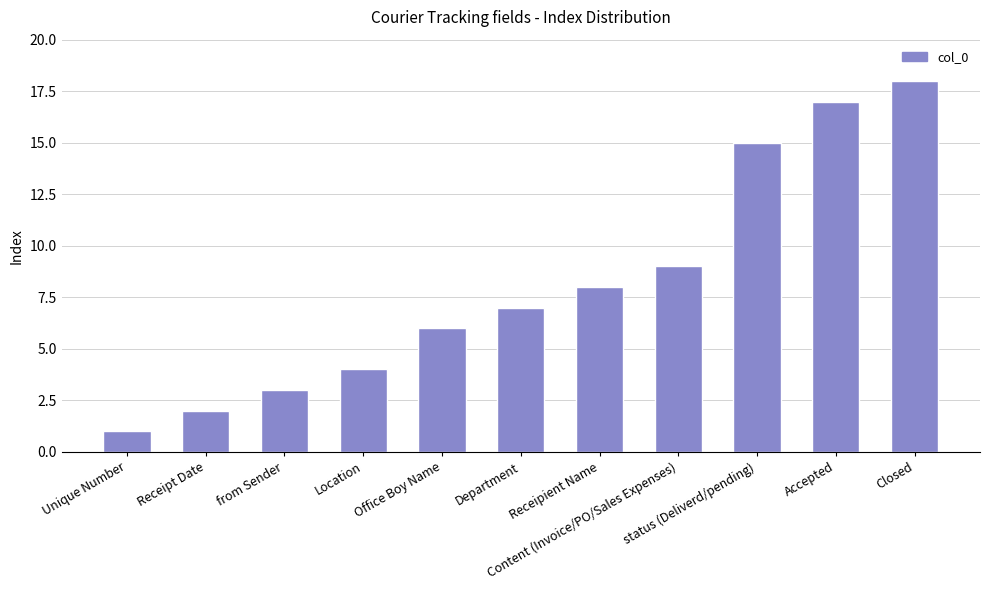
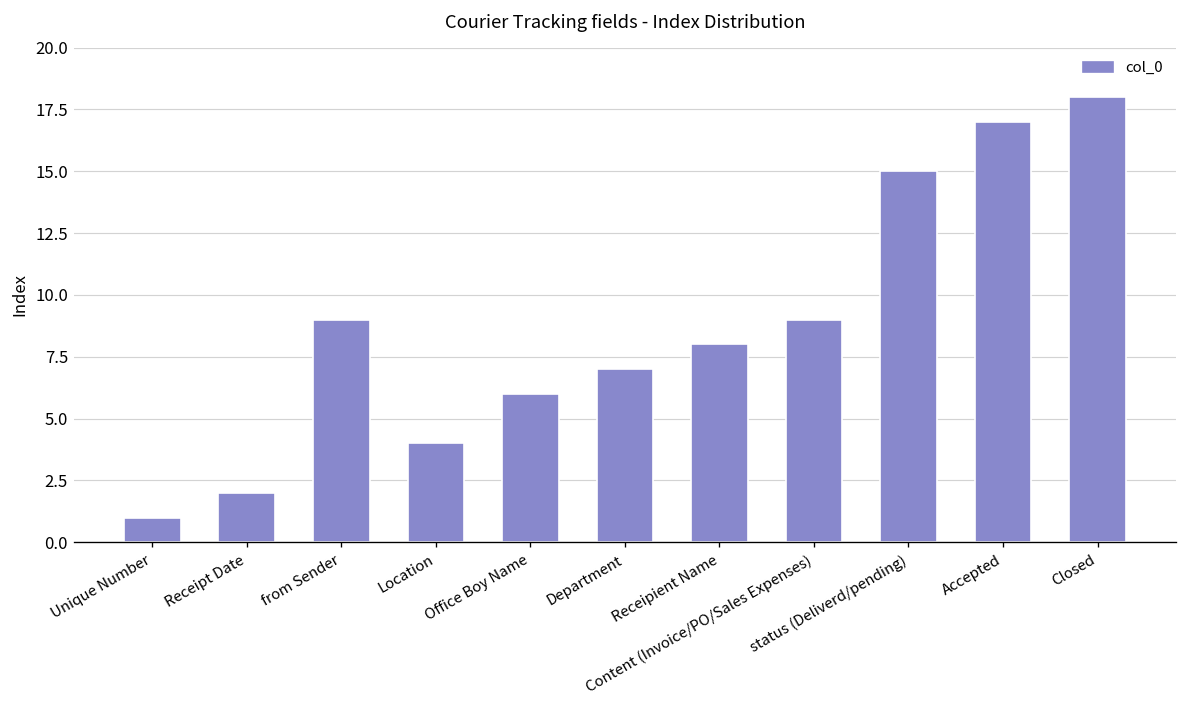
  {
    "Unique Number": 1,
    "Receipt Date": 2,
-   "from Sender": 3,
+   "from Sender": 9,
    "Location": 4,
    "Office Boy Name": 6,
    "Department": 7,
    "Receipient Name": 8,
    "Content (Invoice/PO/Sales Expenses)": 9,
    "status (Deliverd/pending)": 15,
    "Accepted": 17,
    "Closed": 18
  }
